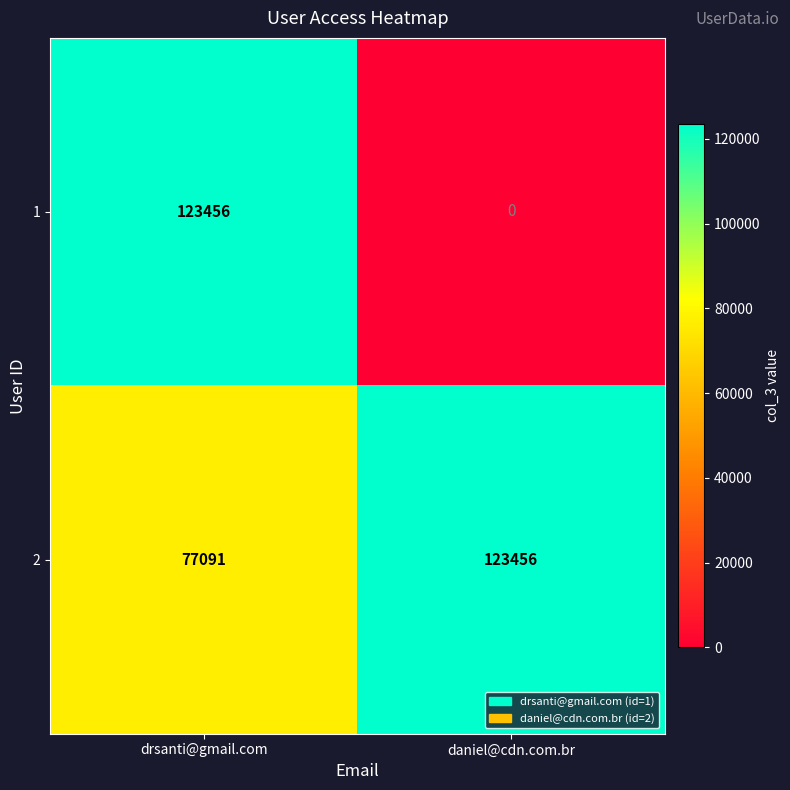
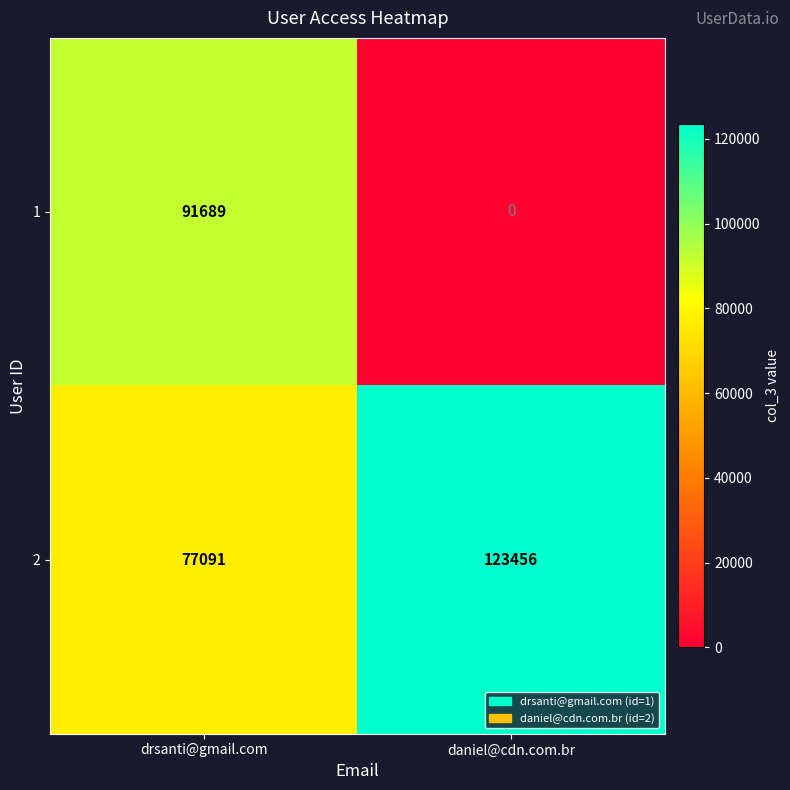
  {
    "1": {
-     "drsanti@gmail.com": 123456,
+     "drsanti@gmail.com": 91689,
      "daniel@cdn.com.br": 0
    },
    "2": {
      "drsanti@gmail.com": 77091,
      "daniel@cdn.com.br": 123456
    }
  }
